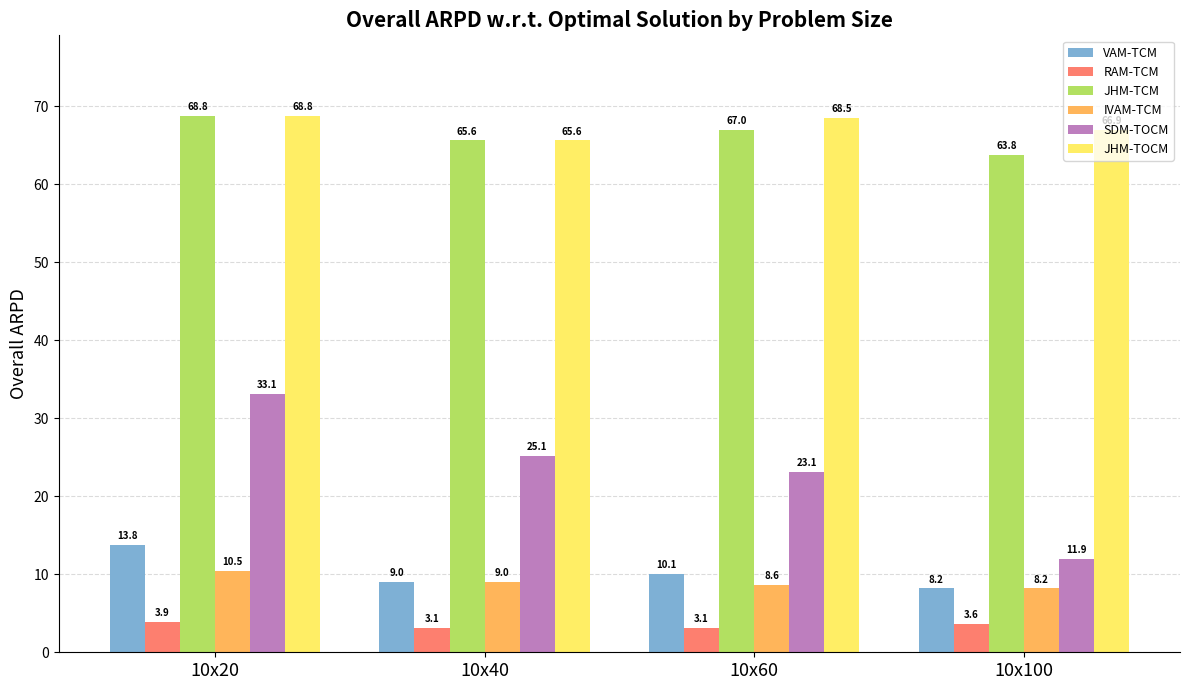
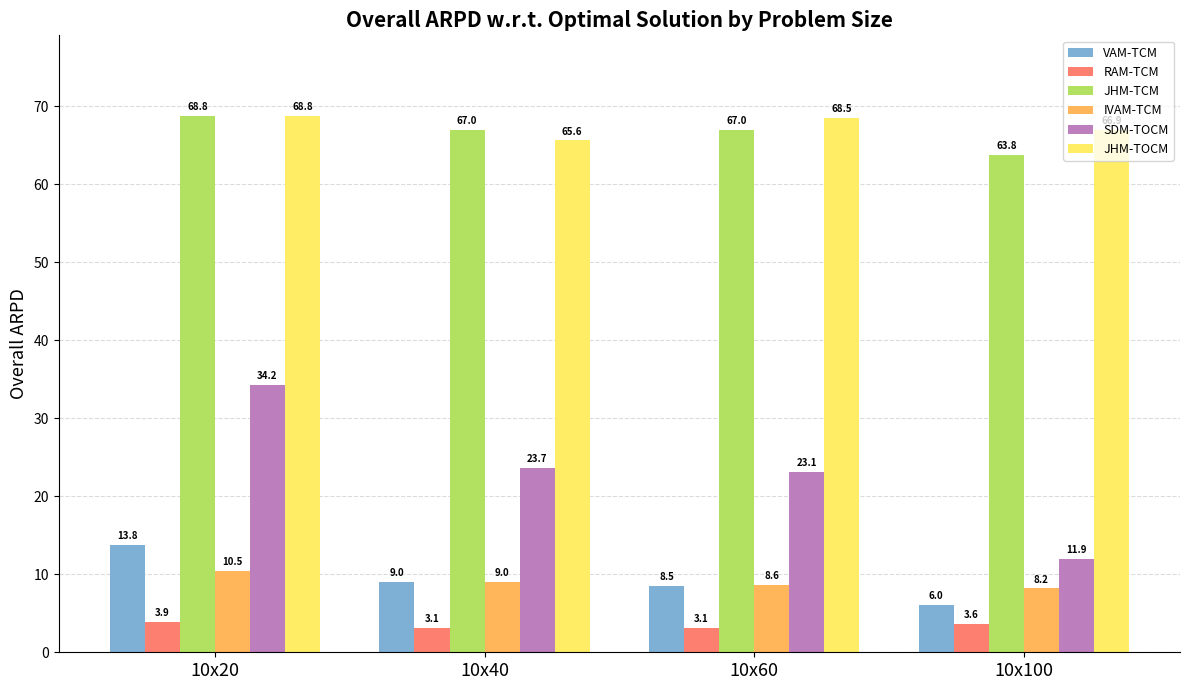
  {
    "VAM-TCM": {
      "10x20": 13.8,
      "10x40": 9.0,
-     "10x60": 10.1,
-     "10x100": 8.2
+     "10x60": 8.5,
+     "10x100": 6.0
    },
    "JHM-TCM": {
      "10x20": 68.8,
-     "10x40": 65.6,
+     "10x40": 67.0,
      "10x60": 67.0,
      "10x100": 63.8
    },
    "SDM-TOCM": {
-     "10x20": 33.1,
-     "10x40": 25.1,
+     "10x20": 34.2,
+     "10x40": 23.7,
      "10x60": 23.1,
      "10x100": 11.9
    }
  }
